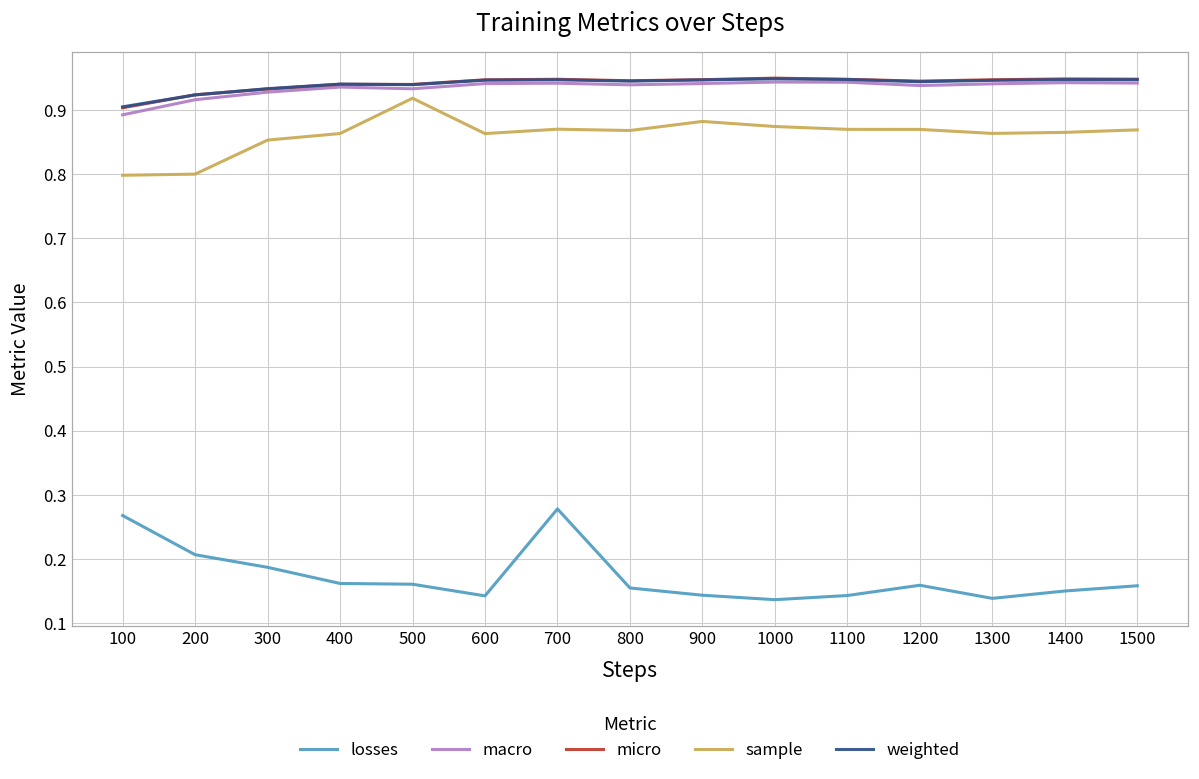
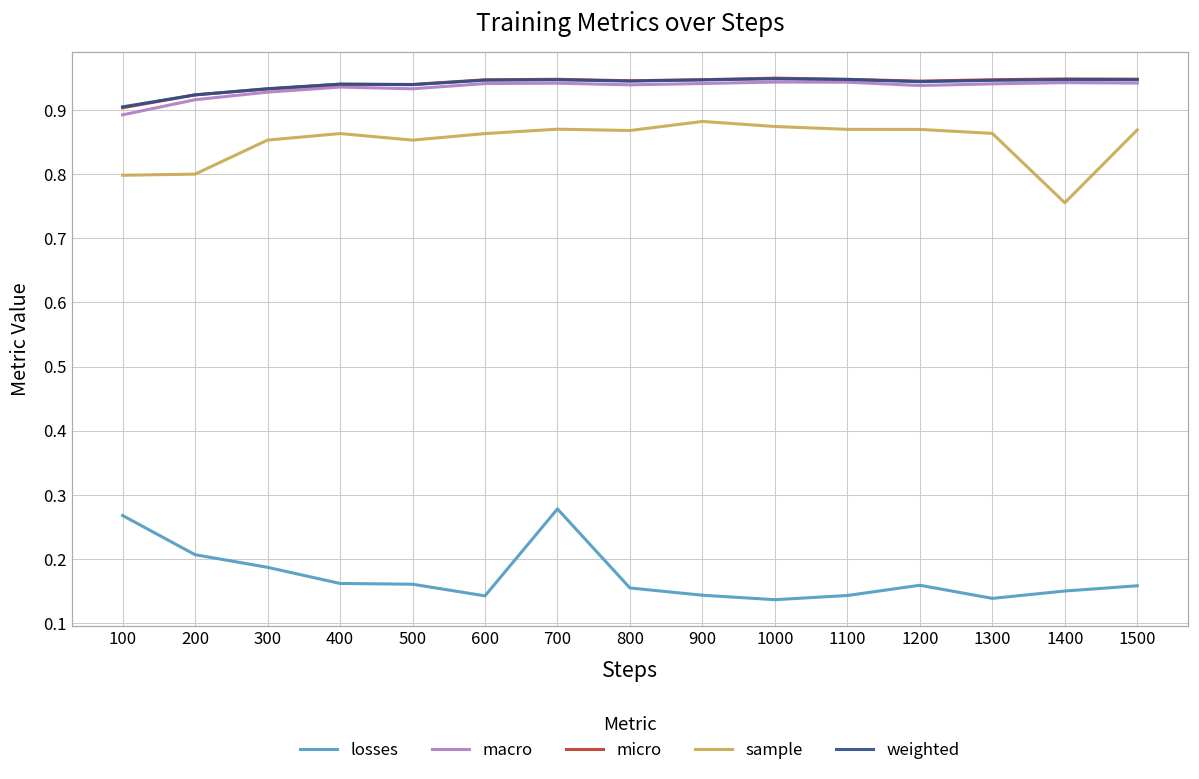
  {
    "losses": {
      "100": 0.27,
      "200": 0.21,
      "300": 0.19,
      "400": 0.16,
      "500": 0.16,
      "600": 0.14,
      "700": 0.28,
      "800": 0.16,
      "900": 0.14,
      "1000": 0.14,
      "1100": 0.14,
      "1200": 0.16,
      "1300": 0.14,
      "1400": 0.15,
      "1500": 0.16
    },
    "macro": {
      "100": 0.89,
      "200": 0.92,
      "300": 0.93,
      "400": 0.94,
      "500": 0.93,
      "600": 0.94,
      "700": 0.94,
      "800": 0.94,
      "900": 0.94,
      "1000": 0.94,
      "1100": 0.94,
      "1200": 0.94,
      "1300": 0.94,
      "1400": 0.94,
      "1500": 0.94
    },
    "sample": {
      "100": 0.80,
      "200": 0.80,
      "300": 0.85,
      "400": 0.86,
-     "500": 0.92,
+     "500": 0.85,
      "600": 0.86,
      "700": 0.87,
      "800": 0.87,
      "900": 0.88,
      "1000": 0.87,
      "1100": 0.87,
      "1200": 0.87,
      "1300": 0.86,
-     "1400": 0.87,
+     "1400": 0.76,
      "1500": 0.87
    }
  }
